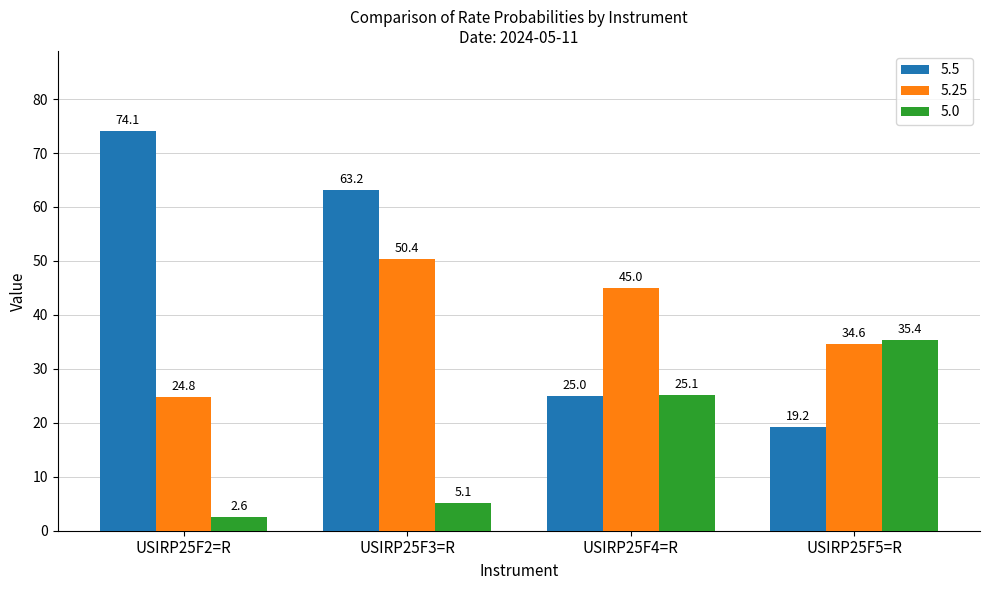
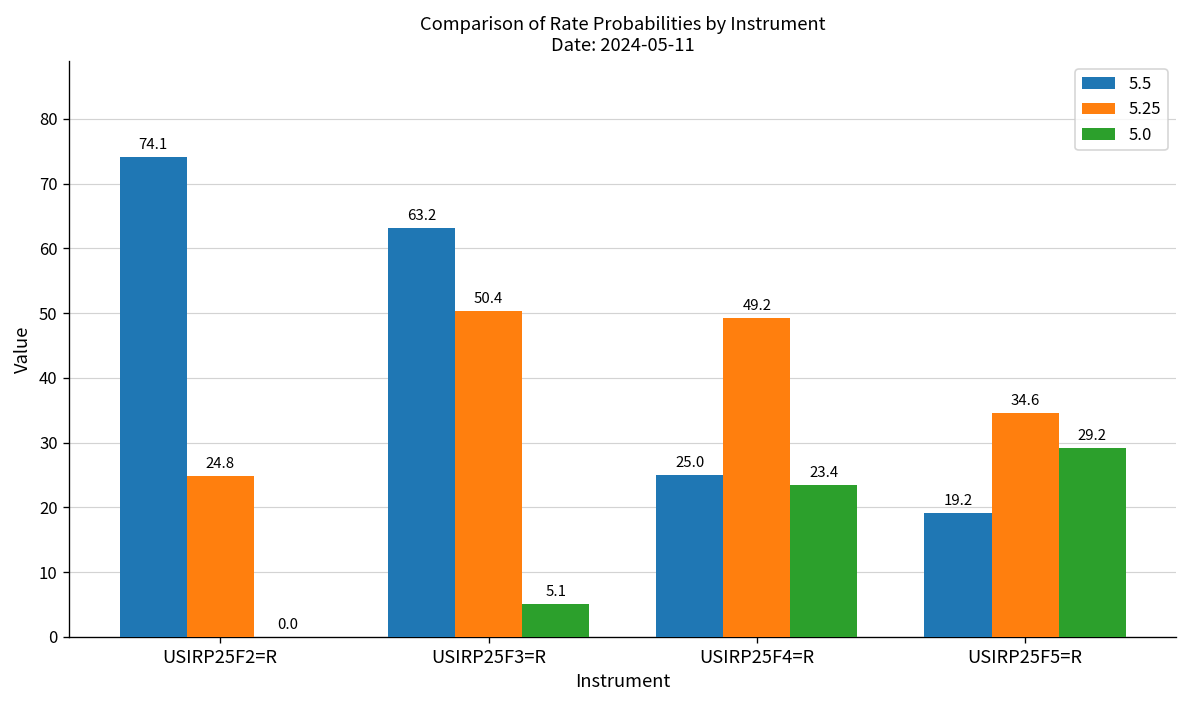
  {
    "5.5": {
      "USIRP25F2=R": 74.1,
      "USIRP25F3=R": 63.2,
      "USIRP25F4=R": 25.0,
      "USIRP25F5=R": 19.2
    },
    "5.25": {
      "USIRP25F2=R": 24.8,
      "USIRP25F3=R": 50.4,
-     "USIRP25F4=R": 45.0,
+     "USIRP25F4=R": 49.2,
      "USIRP25F5=R": 34.6
    },
    "5.0": {
-     "USIRP25F2=R": 2.6,
+     "USIRP25F2=R": 0.0,
      "USIRP25F3=R": 5.1,
-     "USIRP25F4=R": 25.1,
-     "USIRP25F5=R": 35.4
+     "USIRP25F4=R": 23.4,
+     "USIRP25F5=R": 29.2
    }
  }
